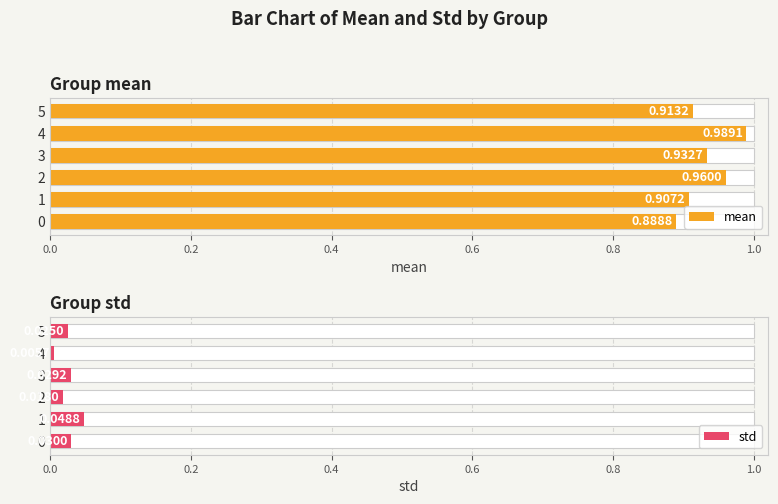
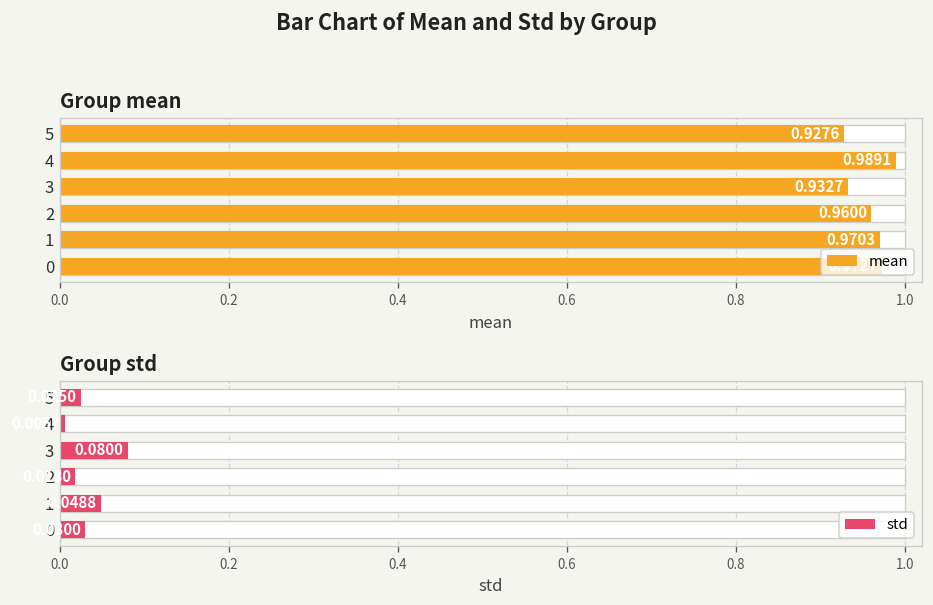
  {
    "Group mean": {
      "mean": {
-       "5": 0.9132,
-       "1": 0.9072,
-       "0": 0.89
+       "5": 0.9276,
+       "1": 0.9703,
+       "0": 0.97
      }
    },
    "Group std": {
      "std": {
-       "3": 0.03
+       "3": 0.08
      }
    }
  }
